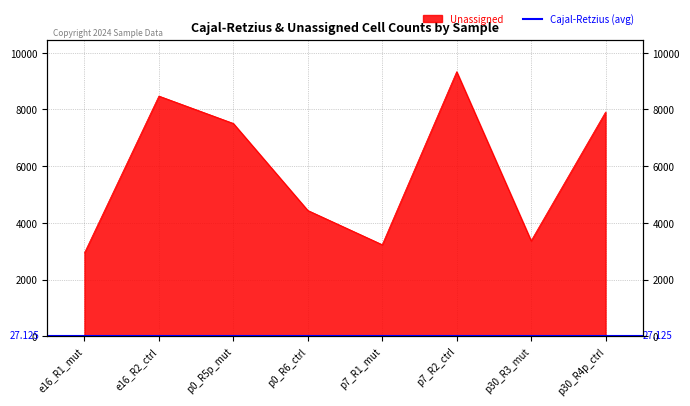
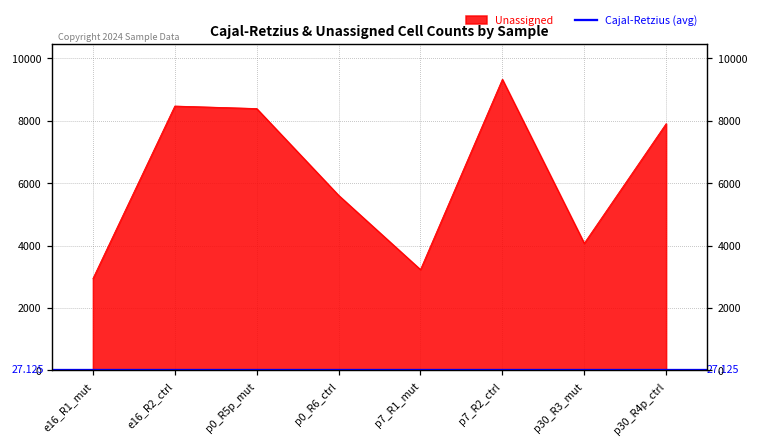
  {
    "e16_R1_mut": 2900,
    "e16_R2_ctrl": 8500,
-   "p0_R5p_mut": 7500,
-   "p0_R6_ctrl": 4400,
+   "p0_R5p_mut": 8400,
+   "p0_R6_ctrl": 5600,
    "p7_R1_mut": 3200,
    "p7_R2_ctrl": 9300,
-   "p30_R3_mut": 3400,
+   "p30_R3_mut": 4100,
    "p30_R4p_ctrl": 7900
  }
